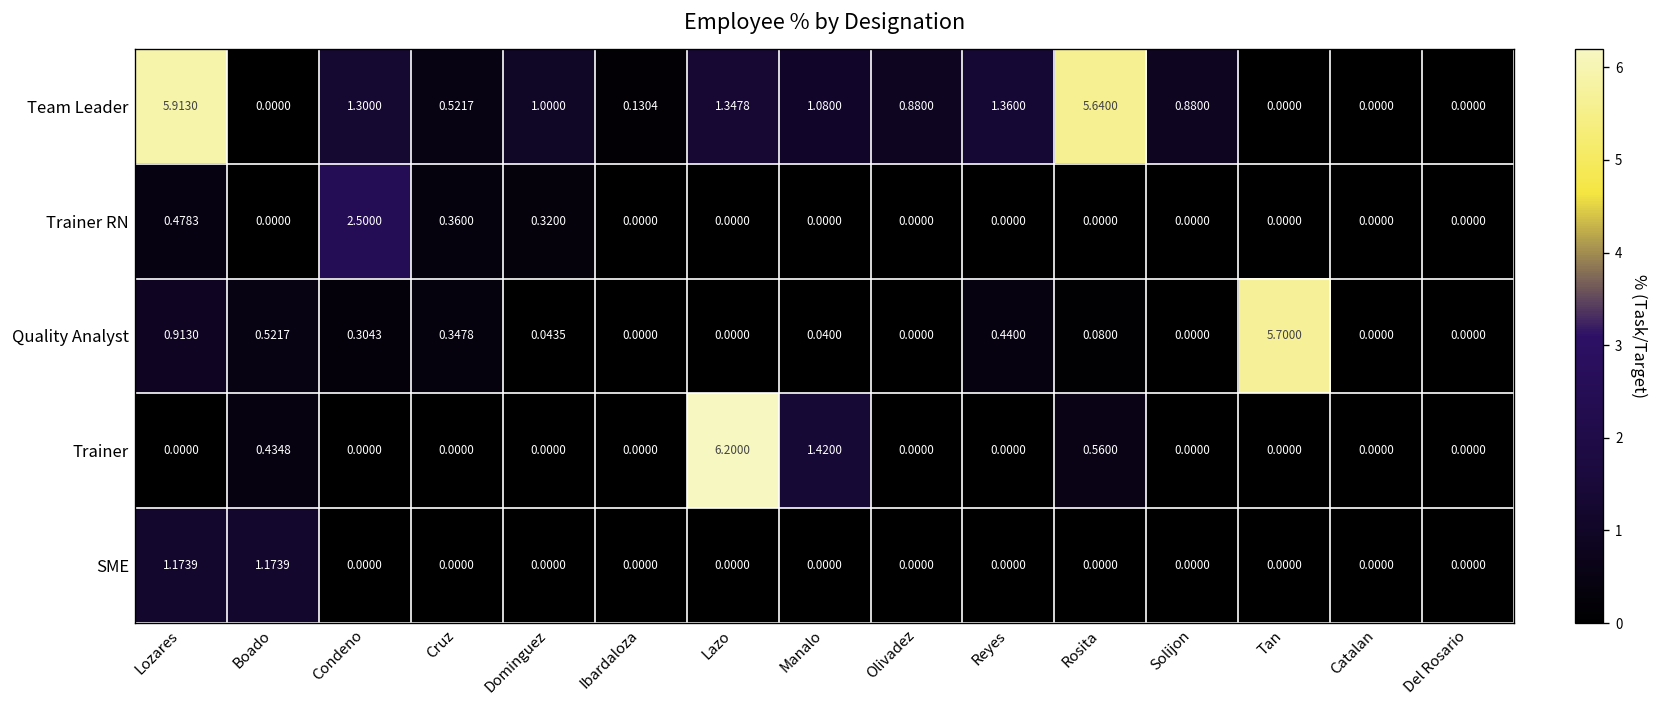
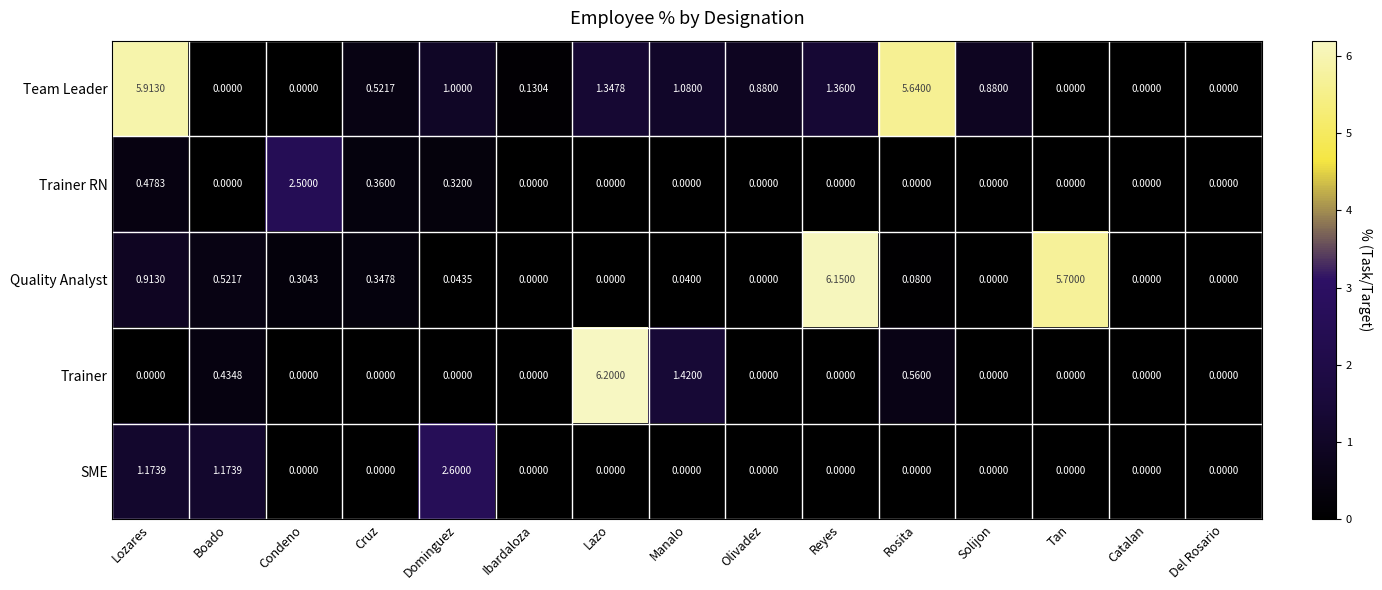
  {
    "Team Leader": {
      "Lozares": 5.9130,
      "Boado": 0.0000,
-     "Condeno": 1.3000,
+     "Condeno": 0.0000,
      "Cruz": 0.5217,
      "Dominguez": 1.0000,
      "Ibardaloza": 0.1304,
      "Lazo": 1.3478,
      "Manalo": 1.0800,
      "Olivadez": 0.8800,
      "Reyes": 1.3600,
      "Rosita": 5.6400,
      "Solijon": 0.8800,
      "Tan": 0.0000,
      "Catalan": 0.0000,
      "Del Rosario": 0.0000
    },
    "Trainer RN": {
      "Lozares": 0.4783,
      "Boado": 0.0000,
      "Condeno": 2.5000,
      "Cruz": 0.3600,
      "Dominguez": 0.3200,
      "Ibardaloza": 0.0000,
      "Lazo": 0.0000,
      "Manalo": 0.0000,
      "Olivadez": 0.0000,
      "Reyes": 0.0000,
      "Rosita": 0.0000,
      "Solijon": 0.0000,
      "Tan": 0.0000,
      "Catalan": 0.0000,
      "Del Rosario": 0.0000
    },
    "Quality Analyst": {
      "Lozares": 0.9130,
      "Boado": 0.5217,
      "Condeno": 0.3043,
      "Cruz": 0.3478,
      "Dominguez": 0.0435,
      "Ibardaloza": 0.0000,
      "Lazo": 0.0000,
      "Manalo": 0.0400,
      "Olivadez": 0.0000,
-     "Reyes": 0.4400,
+     "Reyes": 6.1500,
      "Rosita": 0.0800,
      "Solijon": 0.0000,
      "Tan": 5.7000,
      "Catalan": 0.0000,
      "Del Rosario": 0.0000
    },
    "Trainer": {
      "Lozares": 0.0000,
      "Boado": 0.4348,
      "Condeno": 0.0000,
      "Cruz": 0.0000,
      "Dominguez": 0.0000,
      "Ibardaloza": 0.0000,
      "Lazo": 6.2000,
      "Manalo": 1.4200,
      "Olivadez": 0.0000,
      "Reyes": 0.0000,
      "Rosita": 0.5600,
      "Solijon": 0.0000,
      "Tan": 0.0000,
      "Catalan": 0.0000,
      "Del Rosario": 0.0000
    },
    "SME": {
      "Lozares": 1.1739,
      "Boado": 1.1739,
      "Condeno": 0.0000,
      "Cruz": 0.0000,
-     "Dominguez": 0.0000,
+     "Dominguez": 2.6000,
      "Ibardaloza": 0.0000,
      "Lazo": 0.0000,
      "Manalo": 0.0000,
      "Olivadez": 0.0000,
      "Reyes": 0.0000,
      "Rosita": 0.0000,
      "Solijon": 0.0000,
      "Tan": 0.0000,
      "Catalan": 0.0000,
      "Del Rosario": 0.0000
    }
  }
